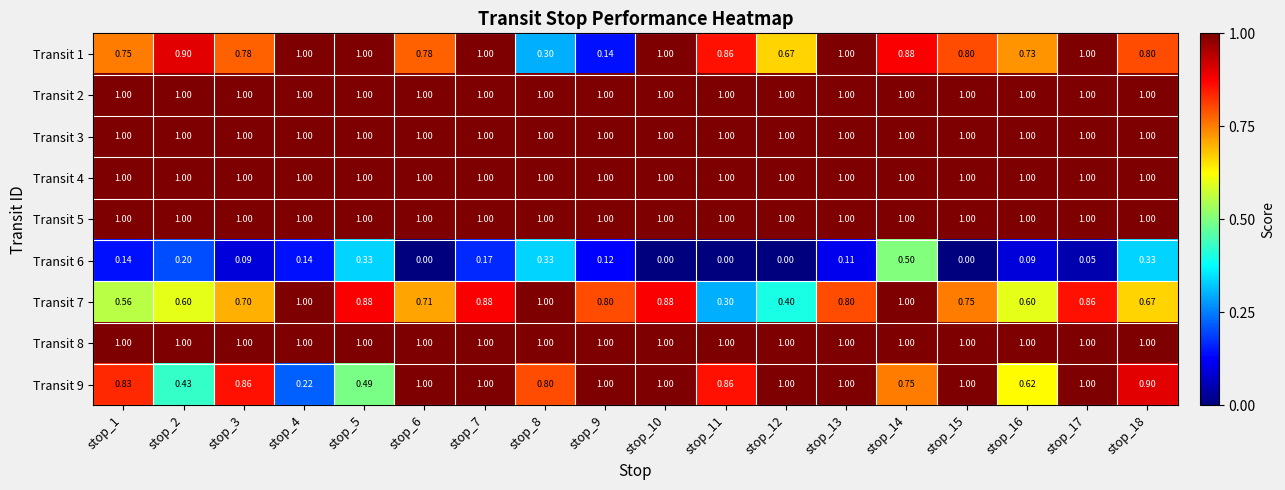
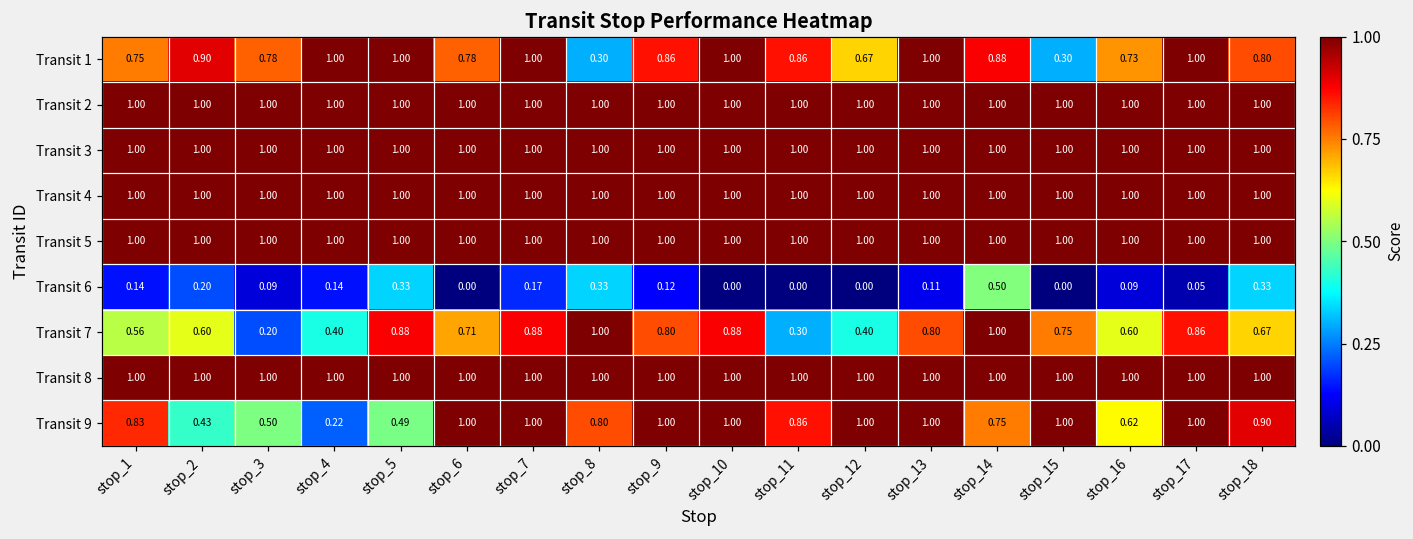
  {
    "Transit 1": {
      "stop_1": 0.75,
      "stop_2": 0.90,
      "stop_3": 0.78,
      "stop_4": 1.00,
      "stop_5": 1.00,
      "stop_6": 0.78,
      "stop_7": 1.00,
      "stop_8": 0.30,
-     "stop_9": 0.14,
+     "stop_9": 0.86,
      "stop_10": 1.00,
      "stop_11": 0.86,
      "stop_12": 0.67,
      "stop_13": 1.00,
      "stop_14": 0.88,
-     "stop_15": 0.80,
+     "stop_15": 0.30,
      "stop_16": 0.73,
      "stop_17": 1.00,
      "stop_18": 0.80
    },
    "Transit 2": {
      "stop_1": 1.00,
      "stop_2": 1.00,
      "stop_3": 1.00,
      "stop_4": 1.00,
      "stop_5": 1.00,
      "stop_6": 1.00,
      "stop_7": 1.00,
      "stop_8": 1.00,
      "stop_9": 1.00,
      "stop_10": 1.00,
      "stop_11": 1.00,
      "stop_12": 1.00,
      "stop_13": 1.00,
      "stop_14": 1.00,
      "stop_15": 1.00,
      "stop_16": 1.00,
      "stop_17": 1.00,
      "stop_18": 1.00
    },
    "Transit 3": {
      "stop_1": 1.00,
      "stop_2": 1.00,
      "stop_3": 1.00,
      "stop_4": 1.00,
      "stop_5": 1.00,
      "stop_6": 1.00,
      "stop_7": 1.00,
      "stop_8": 1.00,
      "stop_9": 1.00,
      "stop_10": 1.00,
      "stop_11": 1.00,
      "stop_12": 1.00,
      "stop_13": 1.00,
      "stop_14": 1.00,
      "stop_15": 1.00,
      "stop_16": 1.00,
      "stop_17": 1.00,
      "stop_18": 1.00
    },
    "Transit 4": {
      "stop_1": 1.00,
      "stop_2": 1.00,
      "stop_3": 1.00,
      "stop_4": 1.00,
      "stop_5": 1.00,
      "stop_6": 1.00,
      "stop_7": 1.00,
      "stop_8": 1.00,
      "stop_9": 1.00,
      "stop_10": 1.00,
      "stop_11": 1.00,
      "stop_12": 1.00,
      "stop_13": 1.00,
      "stop_14": 1.00,
      "stop_15": 1.00,
      "stop_16": 1.00,
      "stop_17": 1.00,
      "stop_18": 1.00
    },
    "Transit 5": {
      "stop_1": 1.00,
      "stop_2": 1.00,
      "stop_3": 1.00,
      "stop_4": 1.00,
      "stop_5": 1.00,
      "stop_6": 1.00,
      "stop_7": 1.00,
      "stop_8": 1.00,
      "stop_9": 1.00,
      "stop_10": 1.00,
      "stop_11": 1.00,
      "stop_12": 1.00,
      "stop_13": 1.00,
      "stop_14": 1.00,
      "stop_15": 1.00,
      "stop_16": 1.00,
      "stop_17": 1.00,
      "stop_18": 1.00
    },
    "Transit 6": {
      "stop_1": 0.14,
      "stop_2": 0.20,
      "stop_3": 0.09,
      "stop_4": 0.14,
      "stop_5": 0.33,
      "stop_6": 0.00,
      "stop_7": 0.17,
      "stop_8": 0.33,
      "stop_9": 0.12,
      "stop_10": 0.00,
      "stop_11": 0.00,
      "stop_12": 0.00,
      "stop_13": 0.11,
      "stop_14": 0.50,
      "stop_15": 0.00,
      "stop_16": 0.09,
      "stop_17": 0.05,
      "stop_18": 0.33
    },
    "Transit 7": {
      "stop_1": 0.56,
      "stop_2": 0.60,
-     "stop_3": 0.70,
-     "stop_4": 1.00,
+     "stop_3": 0.20,
+     "stop_4": 0.40,
      "stop_5": 0.88,
      "stop_6": 0.71,
      "stop_7": 0.88,
      "stop_8": 1.00,
      "stop_9": 0.80,
      "stop_10": 0.88,
      "stop_11": 0.30,
      "stop_12": 0.40,
      "stop_13": 0.80,
      "stop_14": 1.00,
      "stop_15": 0.75,
      "stop_16": 0.60,
      "stop_17": 0.86,
      "stop_18": 0.67
    },
    "Transit 8": {
      "stop_1": 1.00,
      "stop_2": 1.00,
      "stop_3": 1.00,
      "stop_4": 1.00,
      "stop_5": 1.00,
      "stop_6": 1.00,
      "stop_7": 1.00,
      "stop_8": 1.00,
      "stop_9": 1.00,
      "stop_10": 1.00,
      "stop_11": 1.00,
      "stop_12": 1.00,
      "stop_13": 1.00,
      "stop_14": 1.00,
      "stop_15": 1.00,
      "stop_16": 1.00,
      "stop_17": 1.00,
      "stop_18": 1.00
    },
    "Transit 9": {
      "stop_1": 0.83,
      "stop_2": 0.43,
-     "stop_3": 0.86,
+     "stop_3": 0.50,
      "stop_4": 0.22,
      "stop_5": 0.49,
      "stop_6": 1.00,
      "stop_7": 1.00,
      "stop_8": 0.80,
      "stop_9": 1.00,
      "stop_10": 1.00,
      "stop_11": 0.86,
      "stop_12": 1.00,
      "stop_13": 1.00,
      "stop_14": 0.75,
      "stop_15": 1.00,
      "stop_16": 0.62,
      "stop_17": 1.00,
      "stop_18": 0.90
    }
  }
